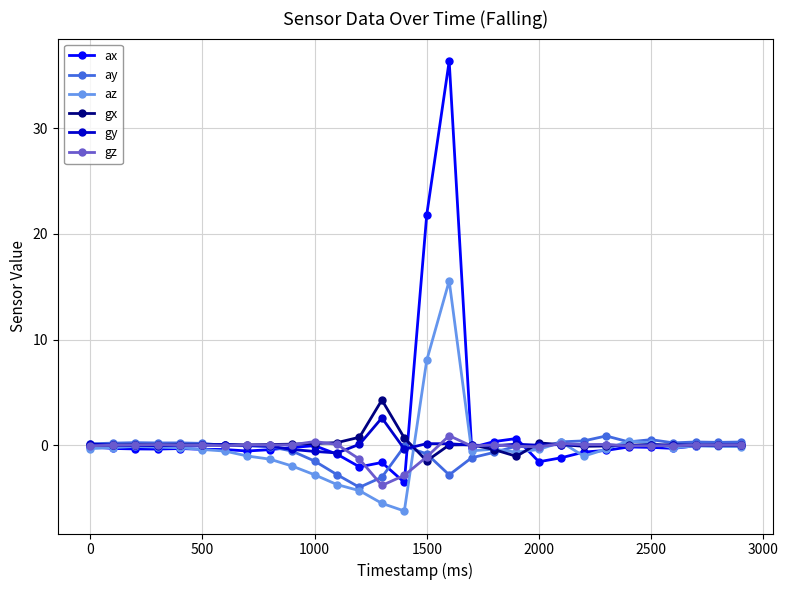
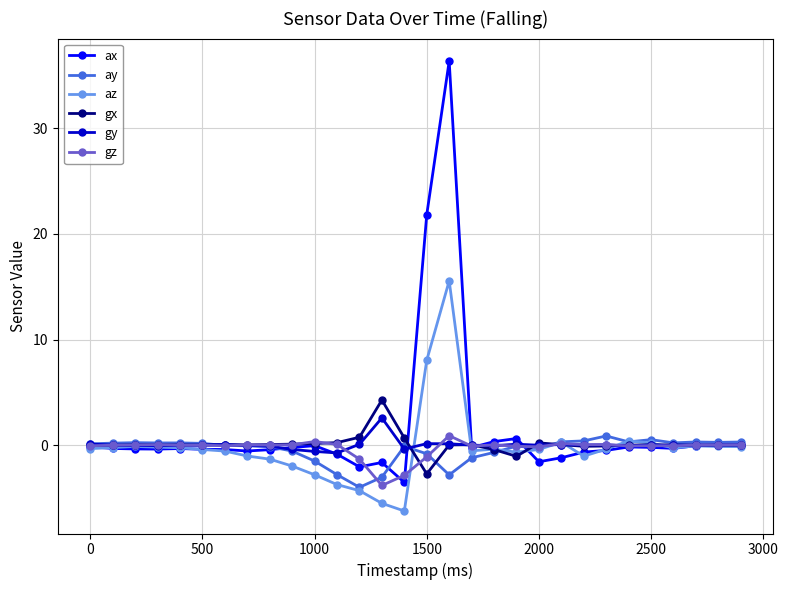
  {
    "gx": {
-     "1500": -1.5
+     "1500": -2.7
    }
  }
